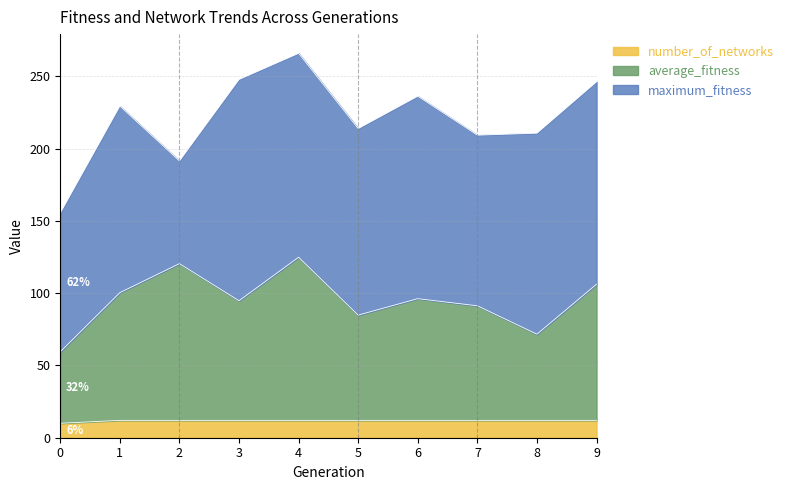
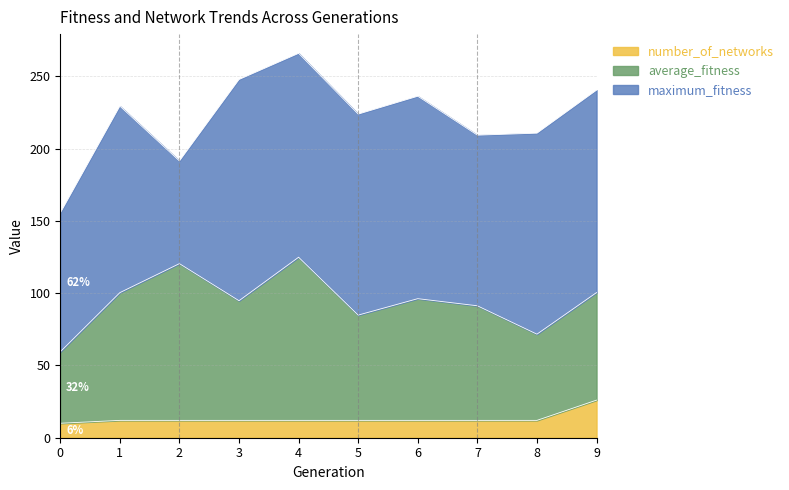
  {
    "number_of_networks": {
      "1": 12,
      "2": 12,
      "3": 12,
      "4": 12,
      "5": 12,
      "6": 12,
      "7": 12,
      "8": 12,
-     "9": 12
+     "9": 26
    },
    "average_fitness": {
      "0": 49,
      "1": 88,
      "2": 108,
      "3": 83,
      "4": 113,
      "5": 73,
      "6": 84,
      "7": 79,
      "8": 60,
-     "9": 94
+     "9": 74
    },
    "maximum_fitness": {
      "0": 96,
      "1": 129,
      "2": 71,
      "3": 153,
      "4": 141,
-     "5": 129,
+     "5": 139,
      "6": 140,
      "7": 118,
      "8": 139,
      "9": 140
    }
  }
